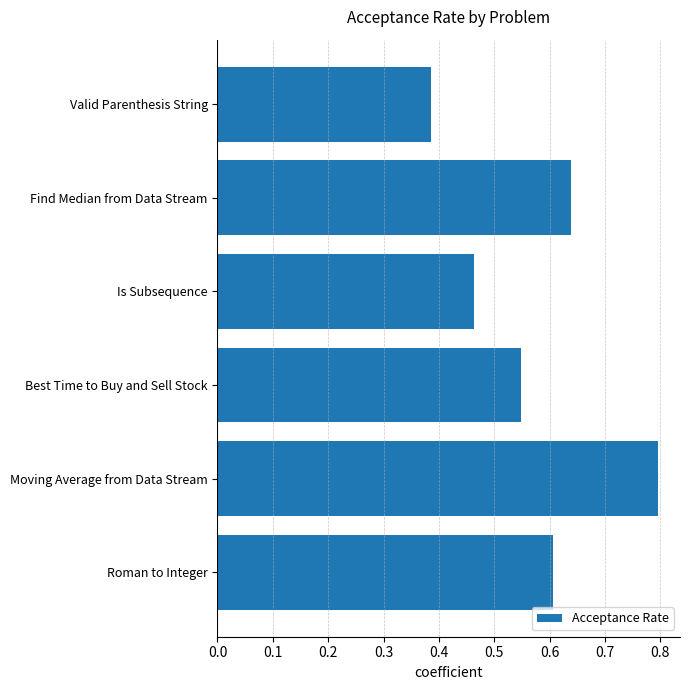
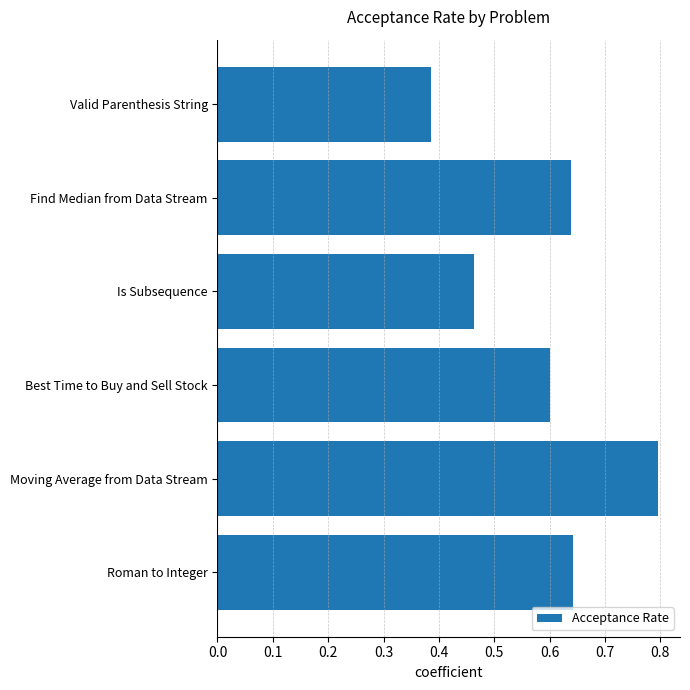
  {
    "Valid Parenthesis String": 0.39,
    "Find Median from Data Stream": 0.64,
    "Is Subsequence": 0.46,
-   "Best Time to Buy and Sell Stock": 0.55,
+   "Best Time to Buy and Sell Stock": 0.60,
    "Moving Average from Data Stream": 0.80,
-   "Roman to Integer": 0.61
+   "Roman to Integer": 0.64
  }
